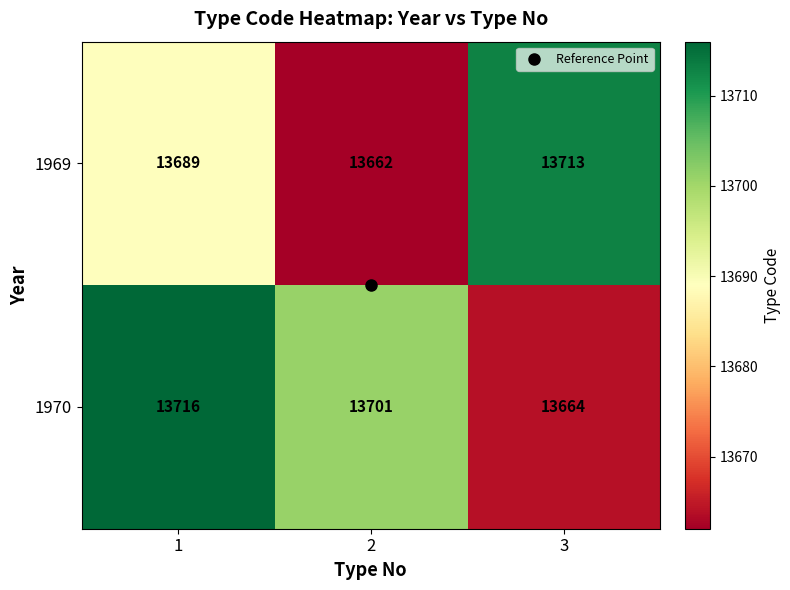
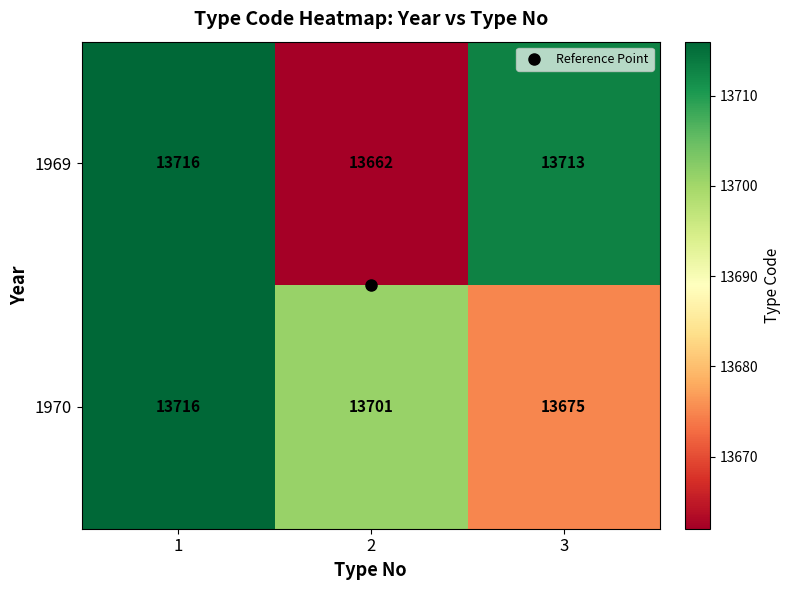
  {
    "1969": {
-     "1": 13689,
+     "1": 13716,
      "2": 13662,
      "3": 13713
    },
    "1970": {
      "1": 13716,
      "2": 13701,
-     "3": 13664
+     "3": 13675
    }
  }
